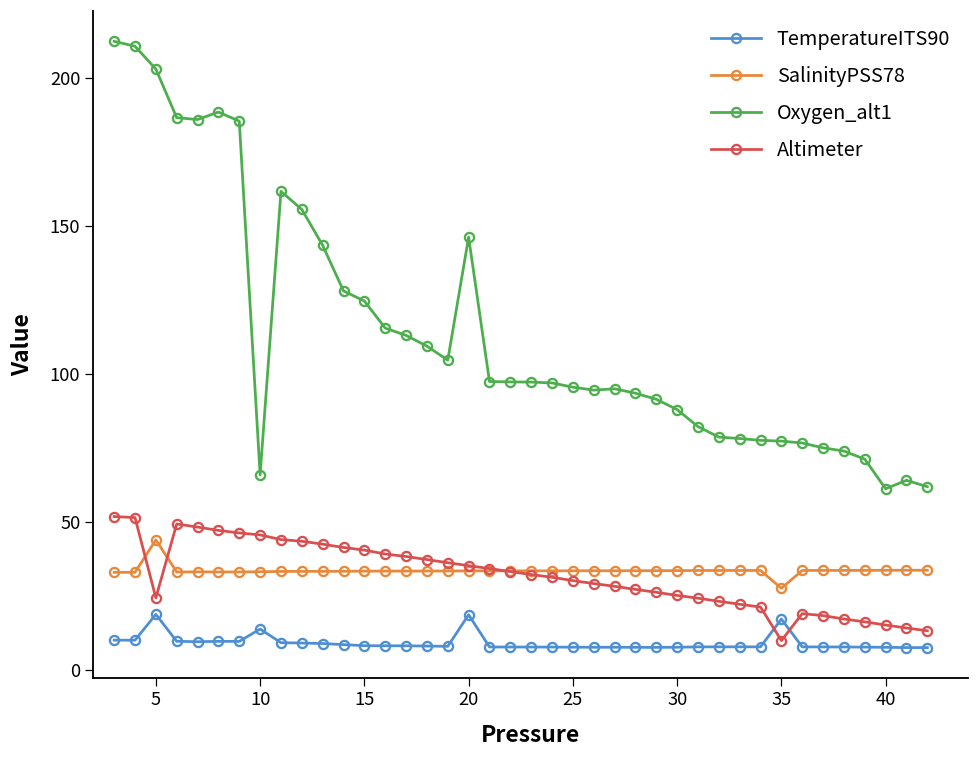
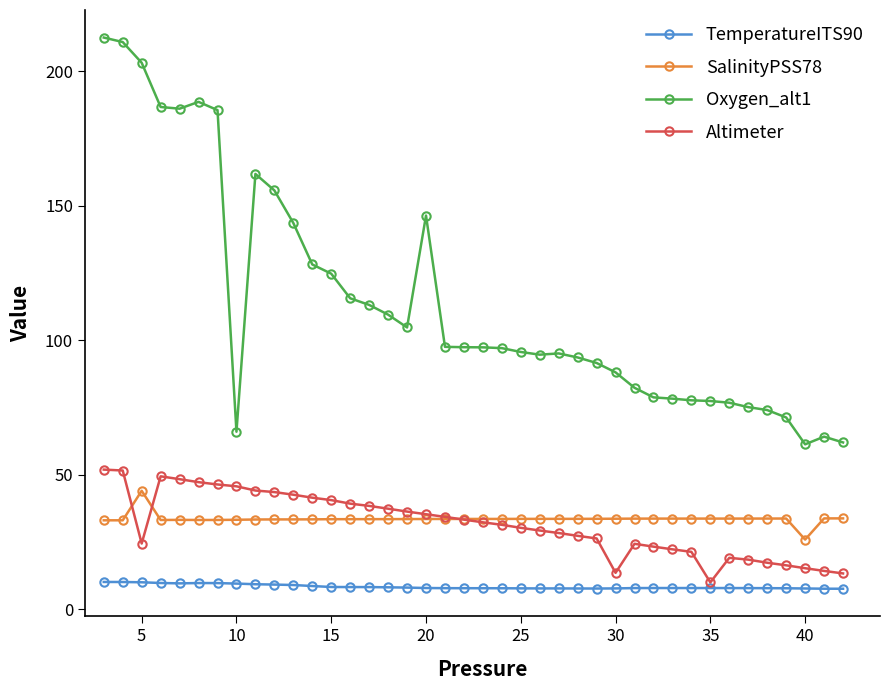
  {
    "TemperatureITS90": {
-     "5": 19,
-     "10": 14,
+     "5": 10,
+     "10": 10,
      "15": 8,
-     "20": 19,
+     "20": 8,
      "25": 8,
      "30": 8,
-     "35": 17,
+     "35": 8,
      "40": 8
    },
    "SalinityPSS78": {
      "5": 44,
      "10": 33,
      "15": 34,
      "20": 34,
      "25": 34,
      "30": 34,
-     "35": 28,
-     "40": 34
+     "35": 34,
+     "40": 26
    },
    "Oxygen_alt1": {
      "5": 203,
      "10": 66,
      "15": 125,
      "20": 146,
      "25": 96,
      "30": 88,
      "35": 77,
      "40": 61
    },
    "Altimeter": {
      "5": 25,
      "10": 46,
      "15": 41,
      "20": 35,
      "25": 30,
-     "30": 25,
+     "30": 14,
      "35": 10,
      "40": 15
    }
  }
